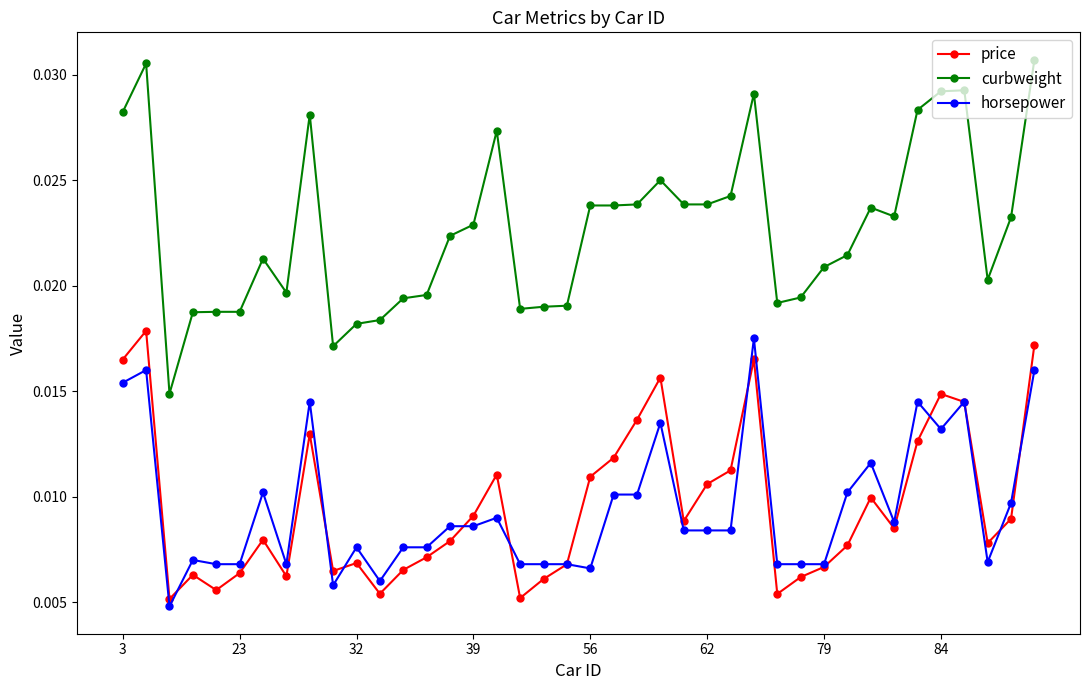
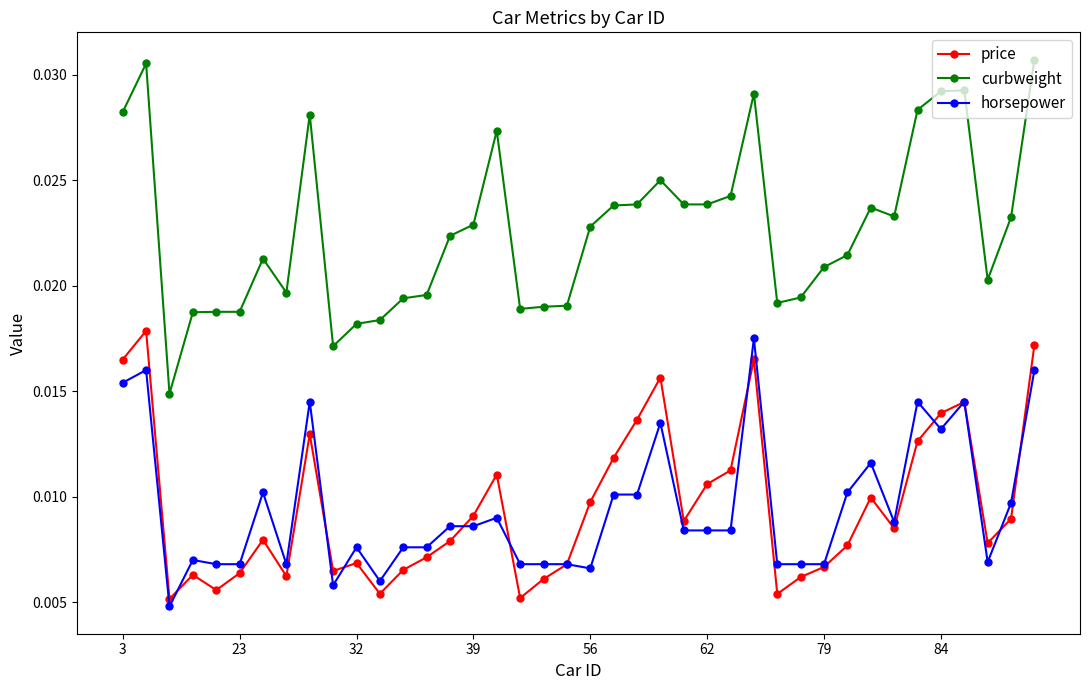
  {
    "price": {
-     "56": 0.0109,
+     "56": 0.0097,
      "62": 0.0106,
      "79": 0.0067,
-     "84": 0.0149
+     "84": 0.0140
    },
    "curbweight": {
-     "56": 0.0238,
+     "56": 0.0228,
      "62": 0.0239,
      "79": 0.0209
    },
    "horsepower": {
      "56": 0.0066,
      "62": 0.0084,
      "79": 0.0068,
      "84": 0.0132
    }
  }
